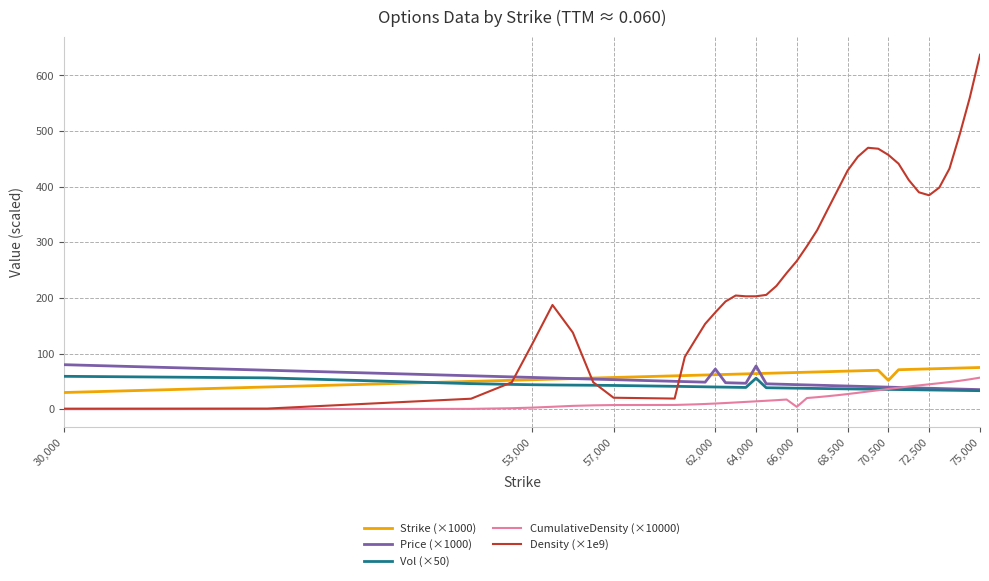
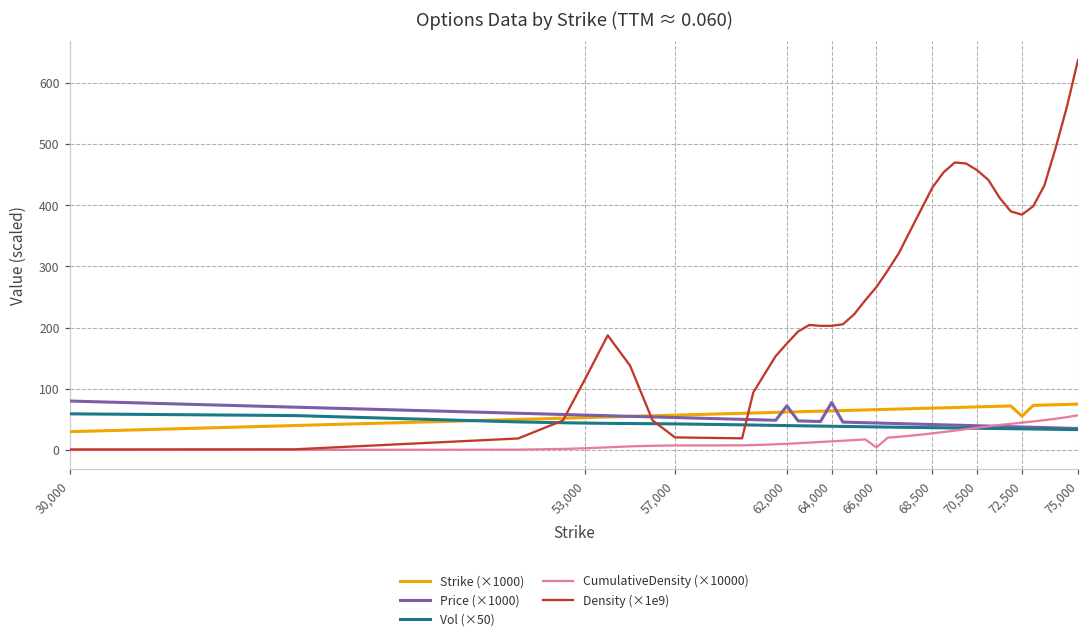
  {
    "Strike (×1000)": {
      "30,000": 30,
      "62,000": 60,
      "64,000": 60,
      "66,000": 70,
      "68,500": 70,
-     "70,500": 50,
-     "72,500": 70,
+     "70,500": 70,
+     "72,500": 60,
      "75,000": 80
    },
    "Price (×1000)": {
      "30,000": 80,
      "62,000": 70,
      "64,000": 80,
      "66,000": 40,
      "68,500": 40
    },
    "Vol (×50)": {
      "30,000": 60,
      "53,000": 40,
      "57,000": 40,
      "62,000": 40,
-     "64,000": 60,
+     "64,000": 40,
      "66,000": 40,
      "68,500": 40
    },
    "CumulativeDensity (×10000)": {
      "53,000": 0,
      "57,000": 10,
      "62,000": 10,
      "64,000": 10,
      "66,000": 0,
      "68,500": 30,
      "72,500": 40,
      "75,000": 60
    },
    "Density (×1e9)": {
      "53,000": 120,
      "57,000": 20,
      "62,000": 170,
      "64,000": 200,
      "66,000": 270,
      "68,500": 430,
      "70,500": 460,
      "72,500": 380,
      "75,000": 640
    }
  }
